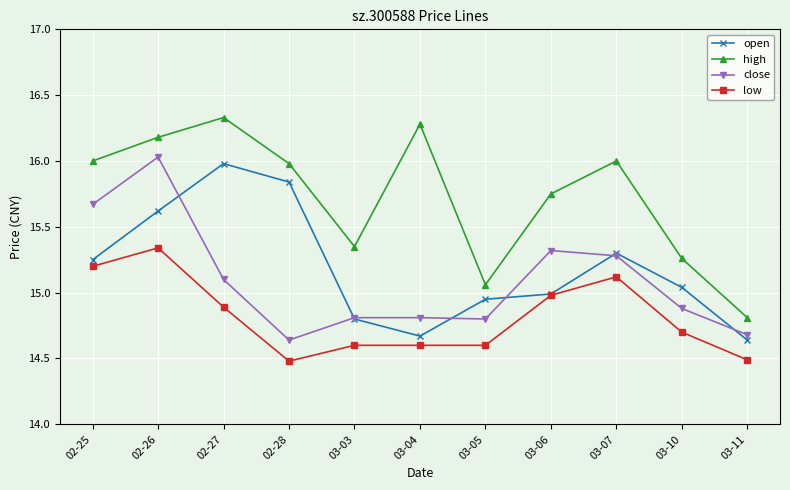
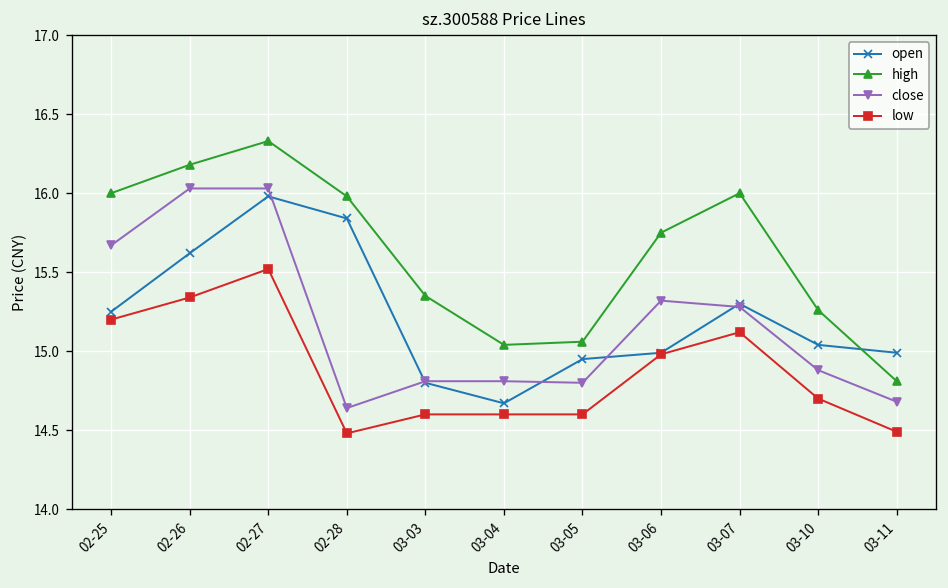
  {
    "open": {
      "02-25": 15.25,
      "02-26": 15.62,
      "02-27": 15.98,
      "02-28": 15.84,
      "03-04": 14.67,
      "03-05": 14.95,
      "03-07": 15.30,
      "03-10": 15.04,
-     "03-11": 14.64
+     "03-11": 14.99
    },
    "high": {
      "02-25": 16.00,
      "02-26": 16.18,
      "02-27": 16.33,
      "02-28": 15.98,
      "03-03": 15.35,
-     "03-04": 16.28,
+     "03-04": 15.04,
      "03-05": 15.06,
      "03-06": 15.75,
      "03-07": 16.00,
      "03-10": 15.26,
      "03-11": 14.81
    },
    "close": {
      "02-25": 15.67,
      "02-26": 16.03,
-     "02-27": 15.10,
+     "02-27": 16.03,
      "02-28": 14.64,
      "03-04": 14.81,
      "03-05": 14.80,
      "03-06": 15.32,
      "03-07": 15.28,
      "03-10": 14.88,
      "03-11": 14.68
    },
    "low": {
      "02-25": 15.20,
      "02-26": 15.34,
-     "02-27": 14.89,
+     "02-27": 15.52,
      "02-28": 14.48,
      "03-03": 14.60,
      "03-04": 14.60,
      "03-05": 14.60,
      "03-07": 15.12,
      "03-10": 14.70,
      "03-11": 14.49
    }
  }
